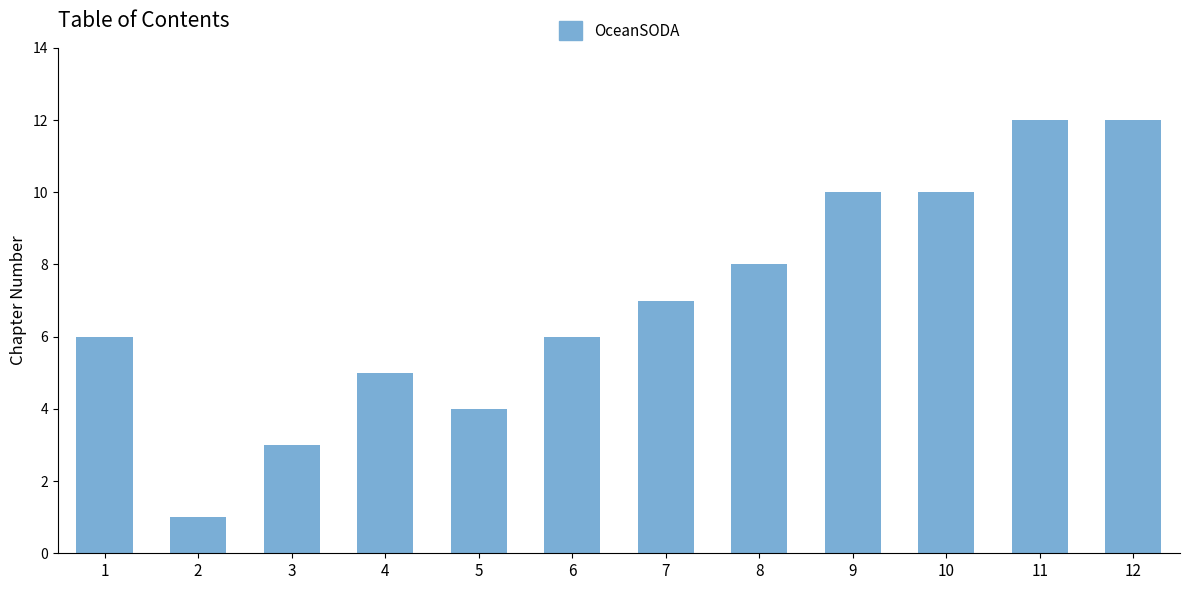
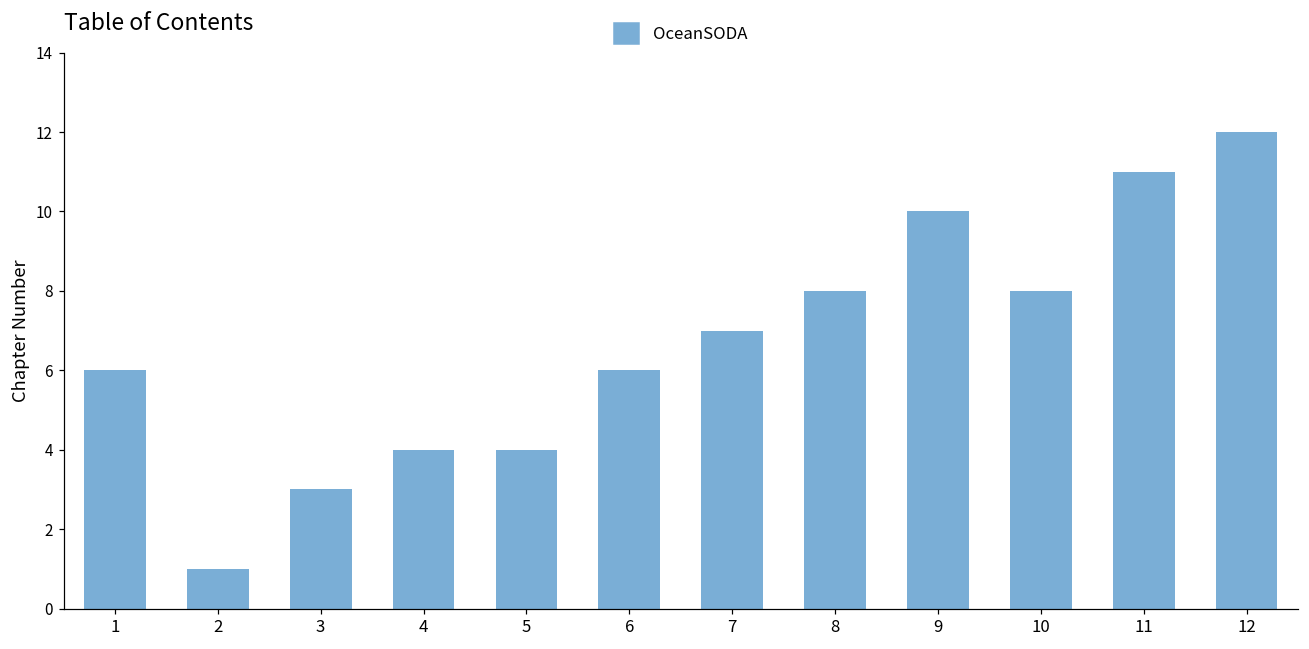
  {
    "1": 6,
    "2": 1,
    "3": 3,
-   "4": 5,
+   "4": 4,
    "5": 4,
    "6": 6,
    "7": 7,
    "8": 8,
    "9": 10,
-   "10": 10,
-   "11": 12,
+   "10": 8,
+   "11": 11,
    "12": 12
  }
